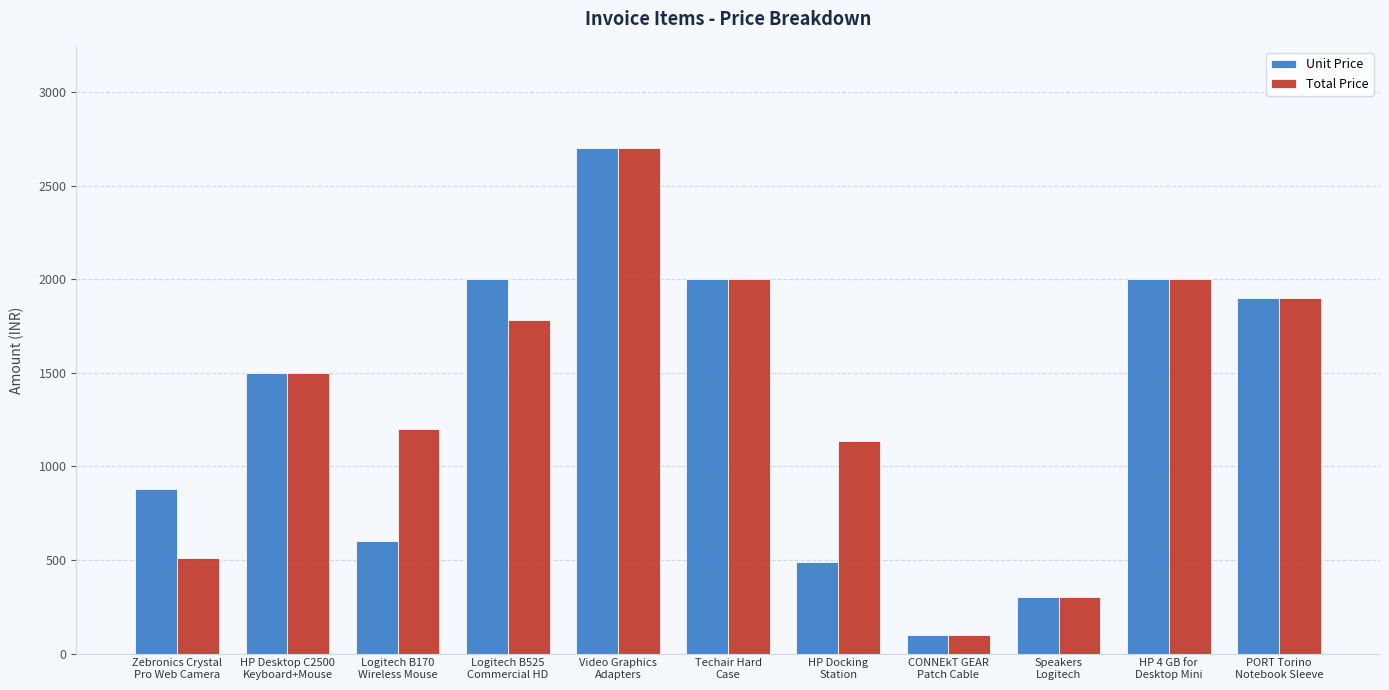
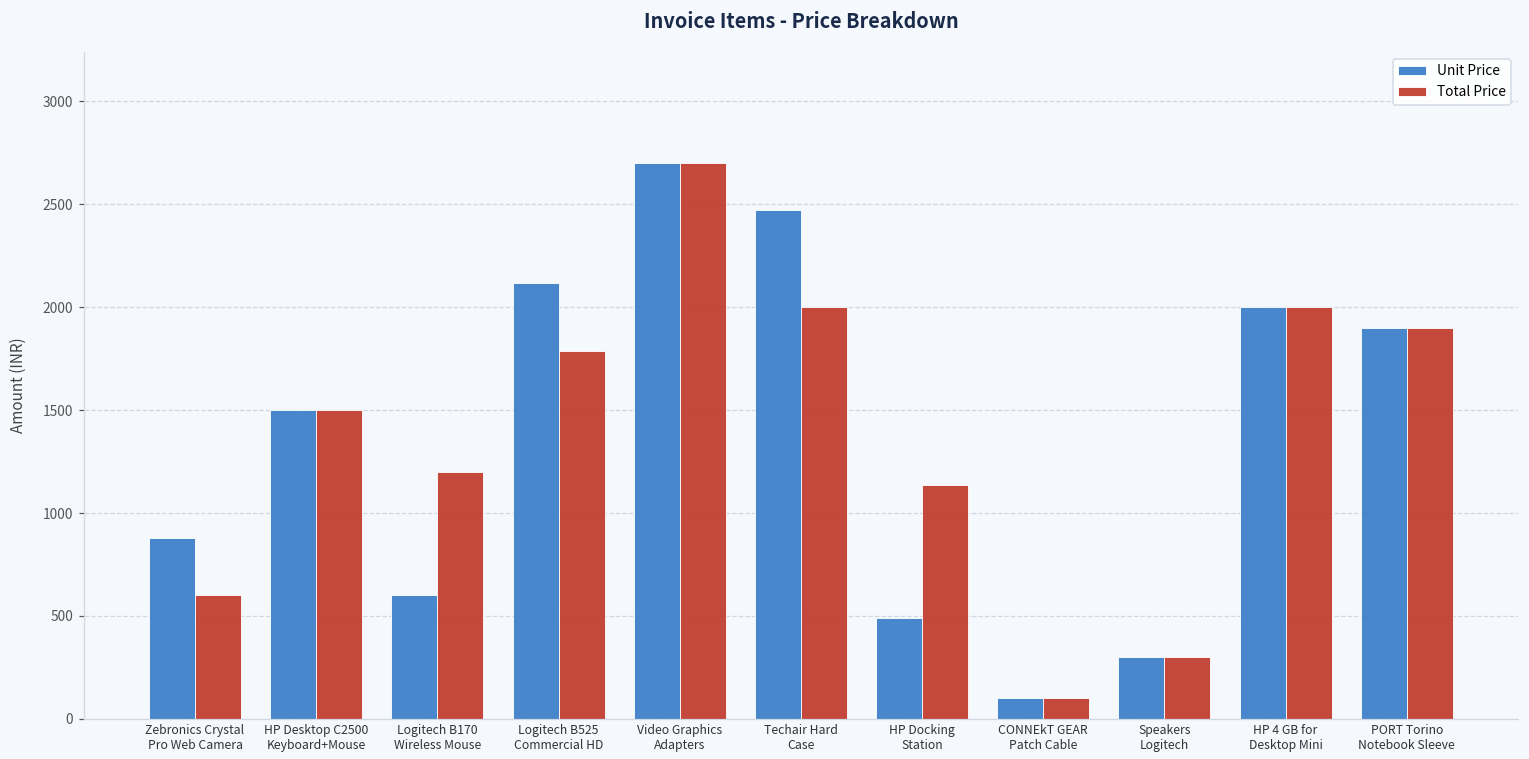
  {
    "Unit Price": {
      "Zebronics Crystal Pro Web Camera": 880,
      "HP Desktop C2500 Keyboard+Mouse": 1500,
      "Logitech B170 Wireless Mouse": 600,
-     "Logitech B525 Commercial HD": 2000,
+     "Logitech B525 Commercial HD": 2120,
      "Video Graphics Adapters": 2700,
-     "Techair Hard Case": 2000,
+     "Techair Hard Case": 2470,
      "HP Docking Station": 490,
      "CONNEkT GEAR Patch Cable": 100,
      "Speakers Logitech": 300,
      "HP 4 GB for Desktop Mini": 2000,
      "PORT Torino Notebook Sleeve": 1900
    },
    "Total Price": {
-     "Zebronics Crystal Pro Web Camera": 510,
+     "Zebronics Crystal Pro Web Camera": 600,
      "HP Desktop C2500 Keyboard+Mouse": 1500,
      "Logitech B170 Wireless Mouse": 1200,
      "Logitech B525 Commercial HD": 1790,
      "Video Graphics Adapters": 2700,
      "Techair Hard Case": 2000,
      "HP Docking Station": 1140,
      "CONNEkT GEAR Patch Cable": 100,
      "Speakers Logitech": 300,
      "HP 4 GB for Desktop Mini": 2000,
      "PORT Torino Notebook Sleeve": 1900
    }
  }
